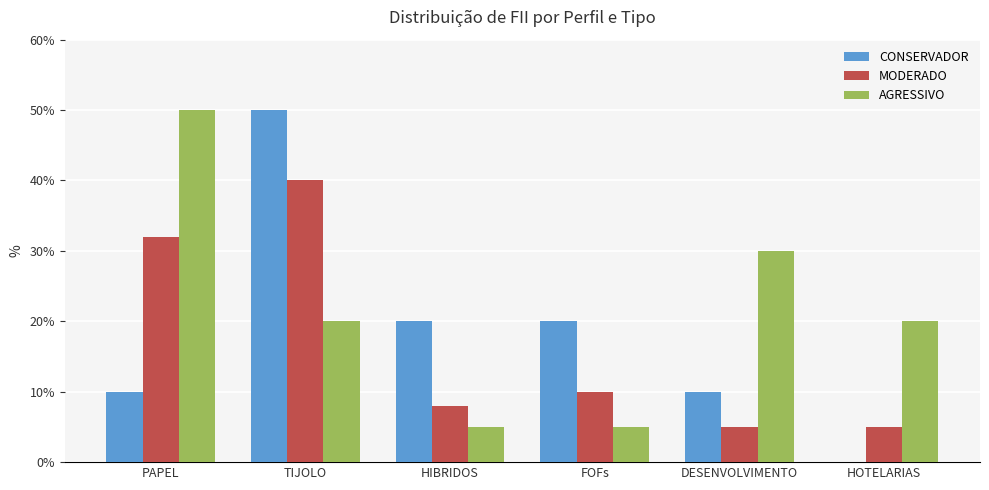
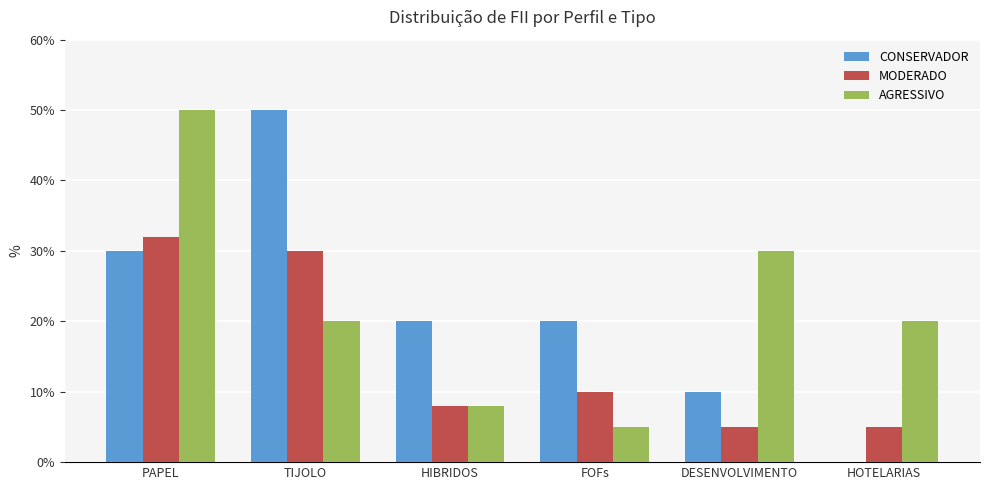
  {
    "CONSERVADOR": {
-     "PAPEL": "10%",
+     "PAPEL": "30%",
      "TIJOLO": "50%",
      "HIBRIDOS": "20%",
      "FOFs": "20%",
      "DESENVOLVIMENTO": "10%",
      "HOTELARIAS": "0%"
    },
    "MODERADO": {
      "PAPEL": "32%",
-     "TIJOLO": "40%",
+     "TIJOLO": "30%",
      "HIBRIDOS": "8%",
      "FOFs": "10%",
      "DESENVOLVIMENTO": "5%",
      "HOTELARIAS": "5%"
    },
    "AGRESSIVO": {
      "PAPEL": "50%",
      "TIJOLO": "20%",
-     "HIBRIDOS": "5%",
+     "HIBRIDOS": "8%",
      "FOFs": "5%",
      "DESENVOLVIMENTO": "30%",
      "HOTELARIAS": "20%"
    }
  }
